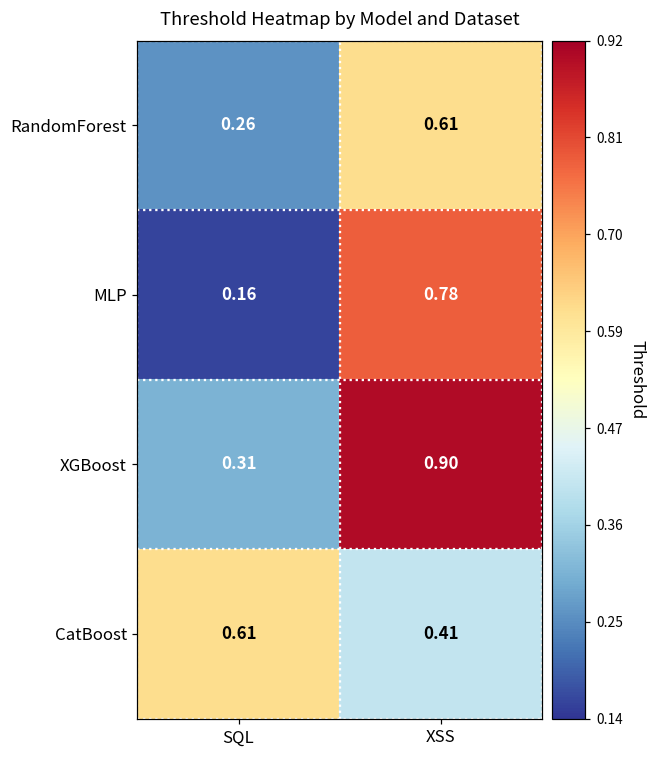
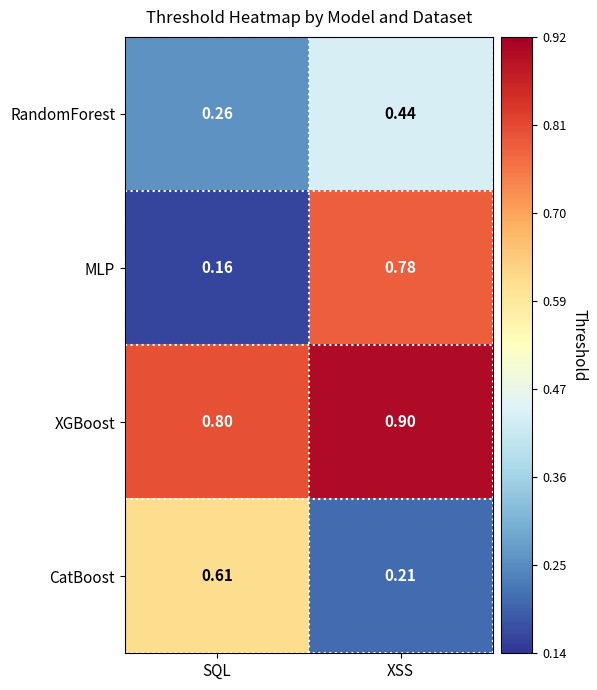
  {
    "RandomForest": {
      "SQL": 0.26,
-     "XSS": 0.61
+     "XSS": 0.44
    },
    "MLP": {
      "SQL": 0.16,
      "XSS": 0.78
    },
    "XGBoost": {
-     "SQL": 0.31,
+     "SQL": 0.80,
      "XSS": 0.90
    },
    "CatBoost": {
      "SQL": 0.61,
-     "XSS": 0.41
+     "XSS": 0.21
    }
  }
